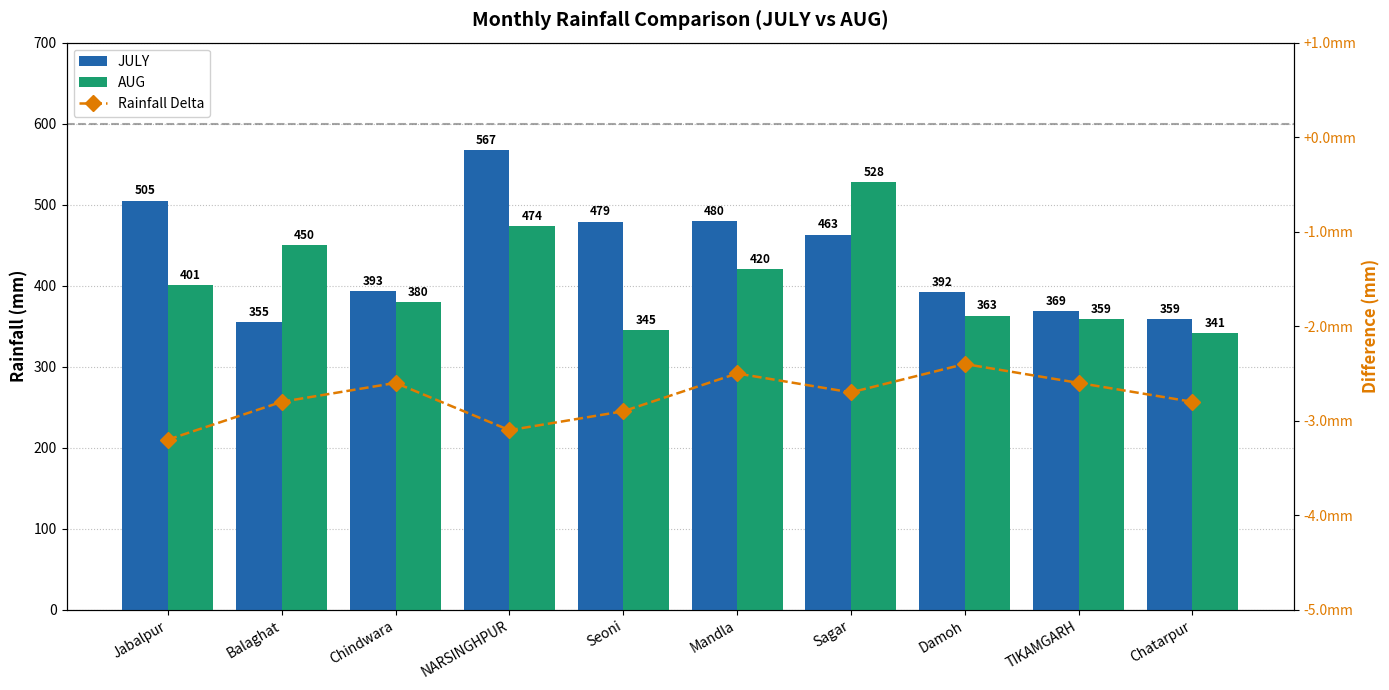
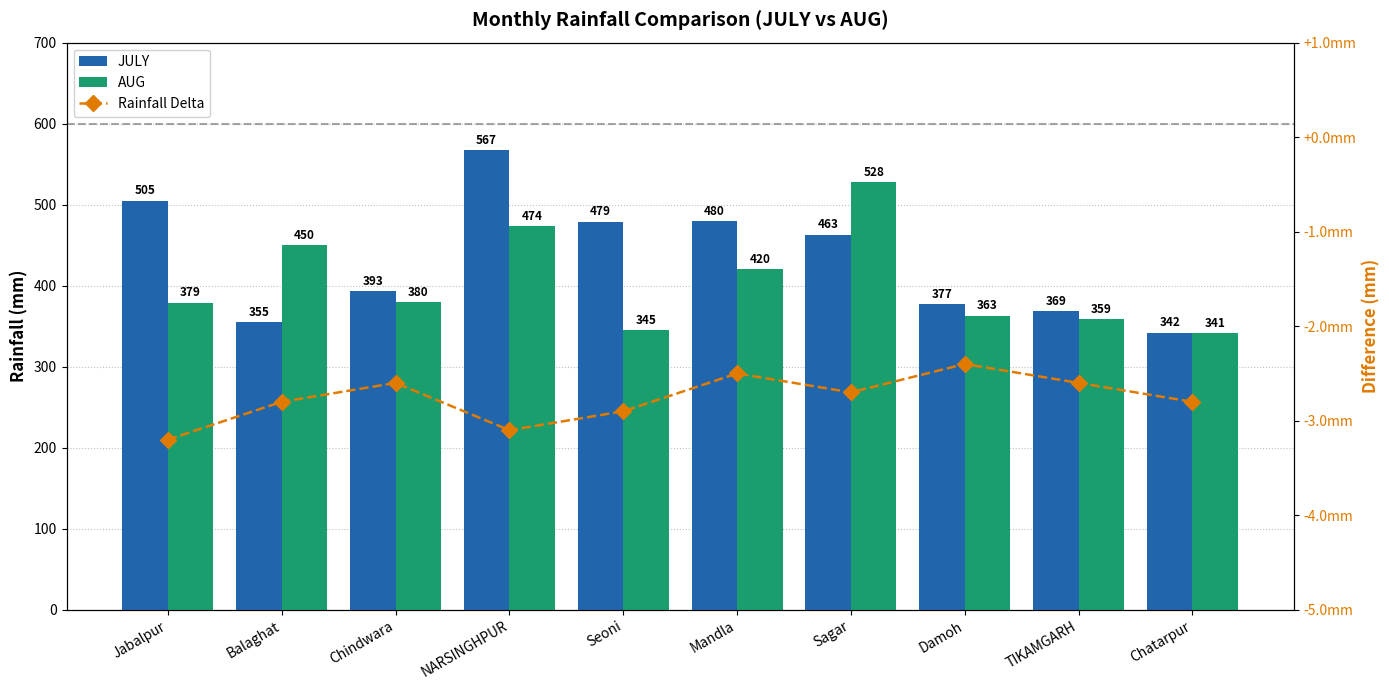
  {
    "JULY": {
      "Jabalpur": 505,
      "Balaghat": 355,
      "Chindwara": 393,
      "NARSINGHPUR": 567,
      "Seoni": 479,
      "Mandla": 480,
      "Sagar": 463,
-     "Damoh": 392,
+     "Damoh": 377,
      "TIKAMGARH": 369,
-     "Chatarpur": 359
+     "Chatarpur": 342
    },
    "AUG": {
-     "Jabalpur": 401,
+     "Jabalpur": 379,
      "Balaghat": 450,
      "Chindwara": 380,
      "NARSINGHPUR": 474,
      "Seoni": 345,
      "Mandla": 420,
      "Sagar": 528,
      "Damoh": 363,
      "TIKAMGARH": 359,
      "Chatarpur": 341
    }
  }
